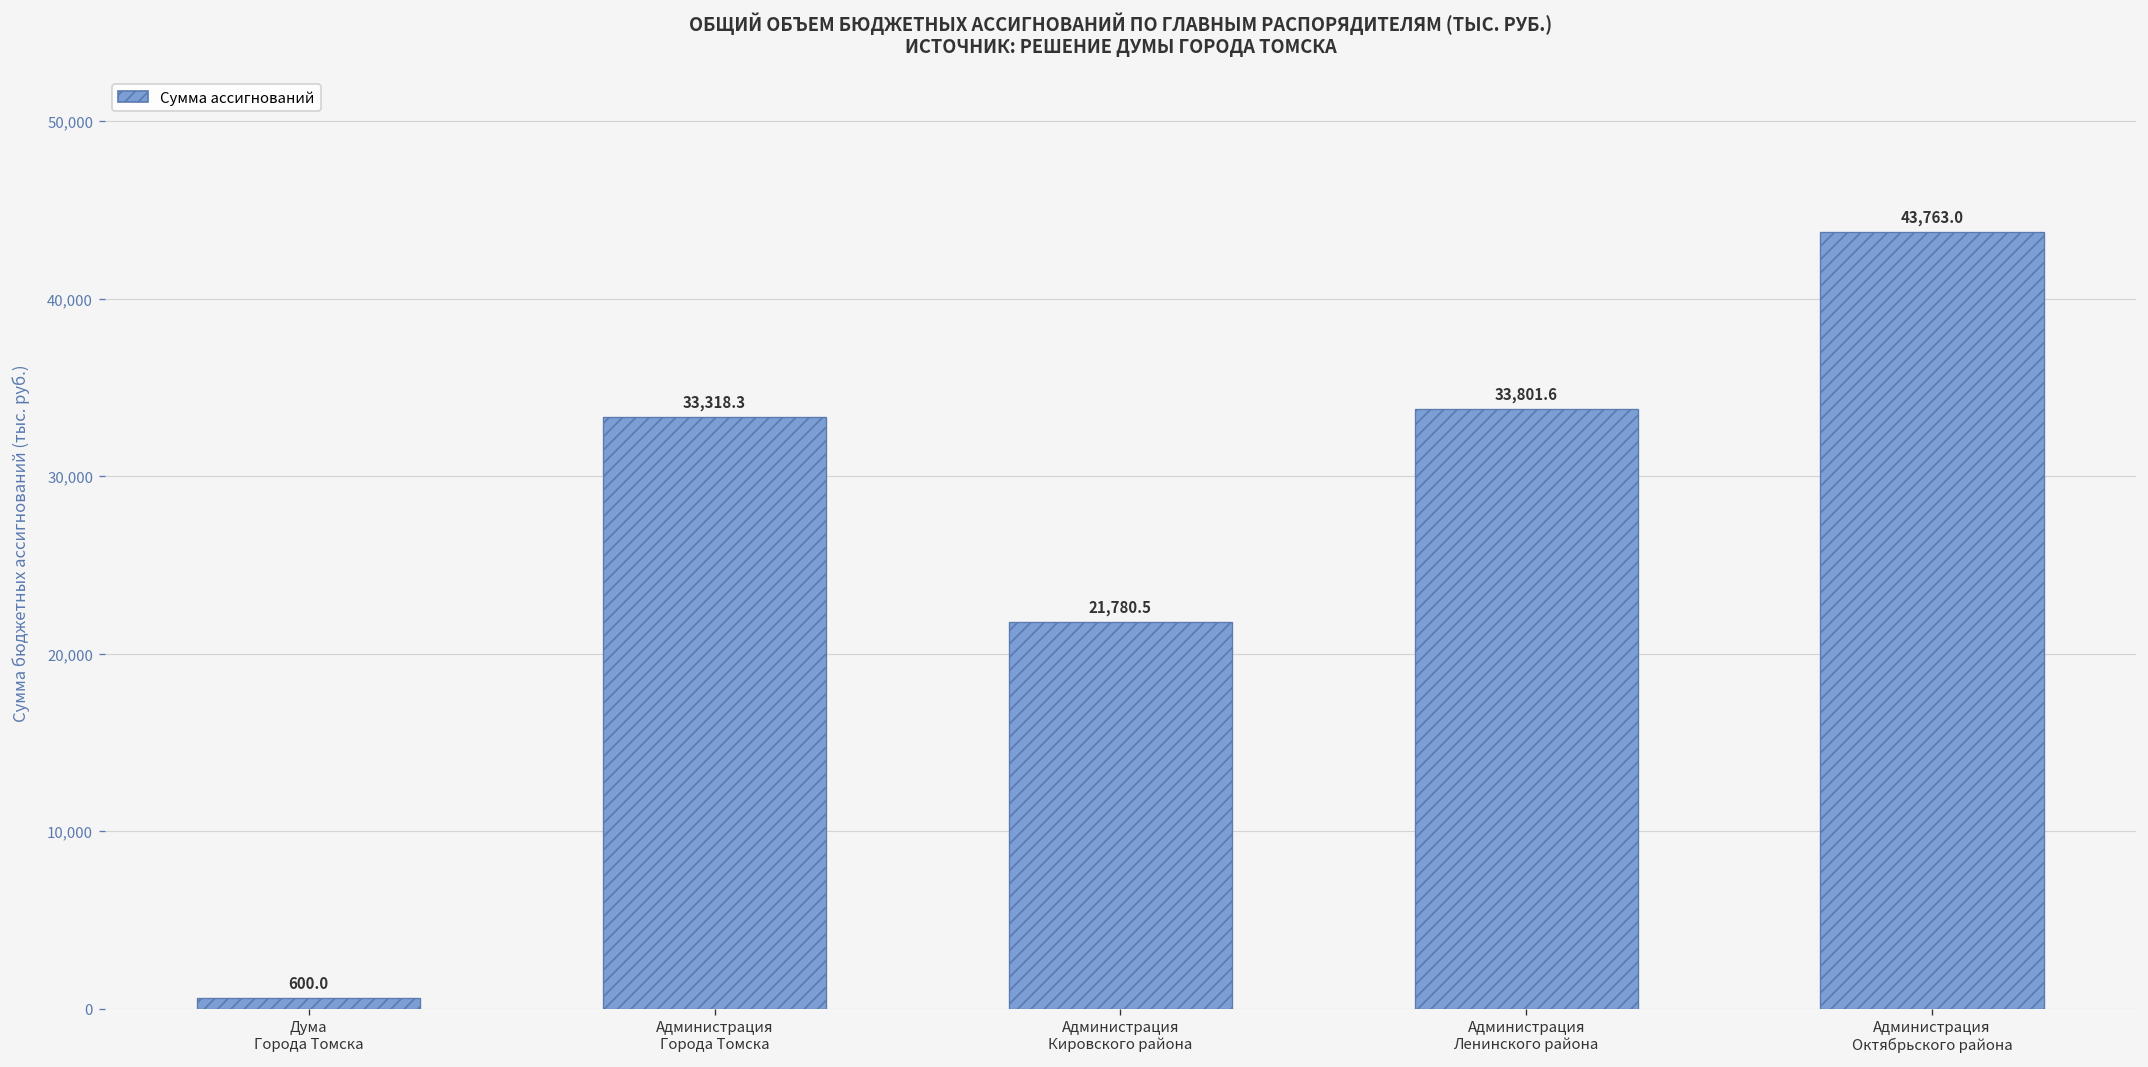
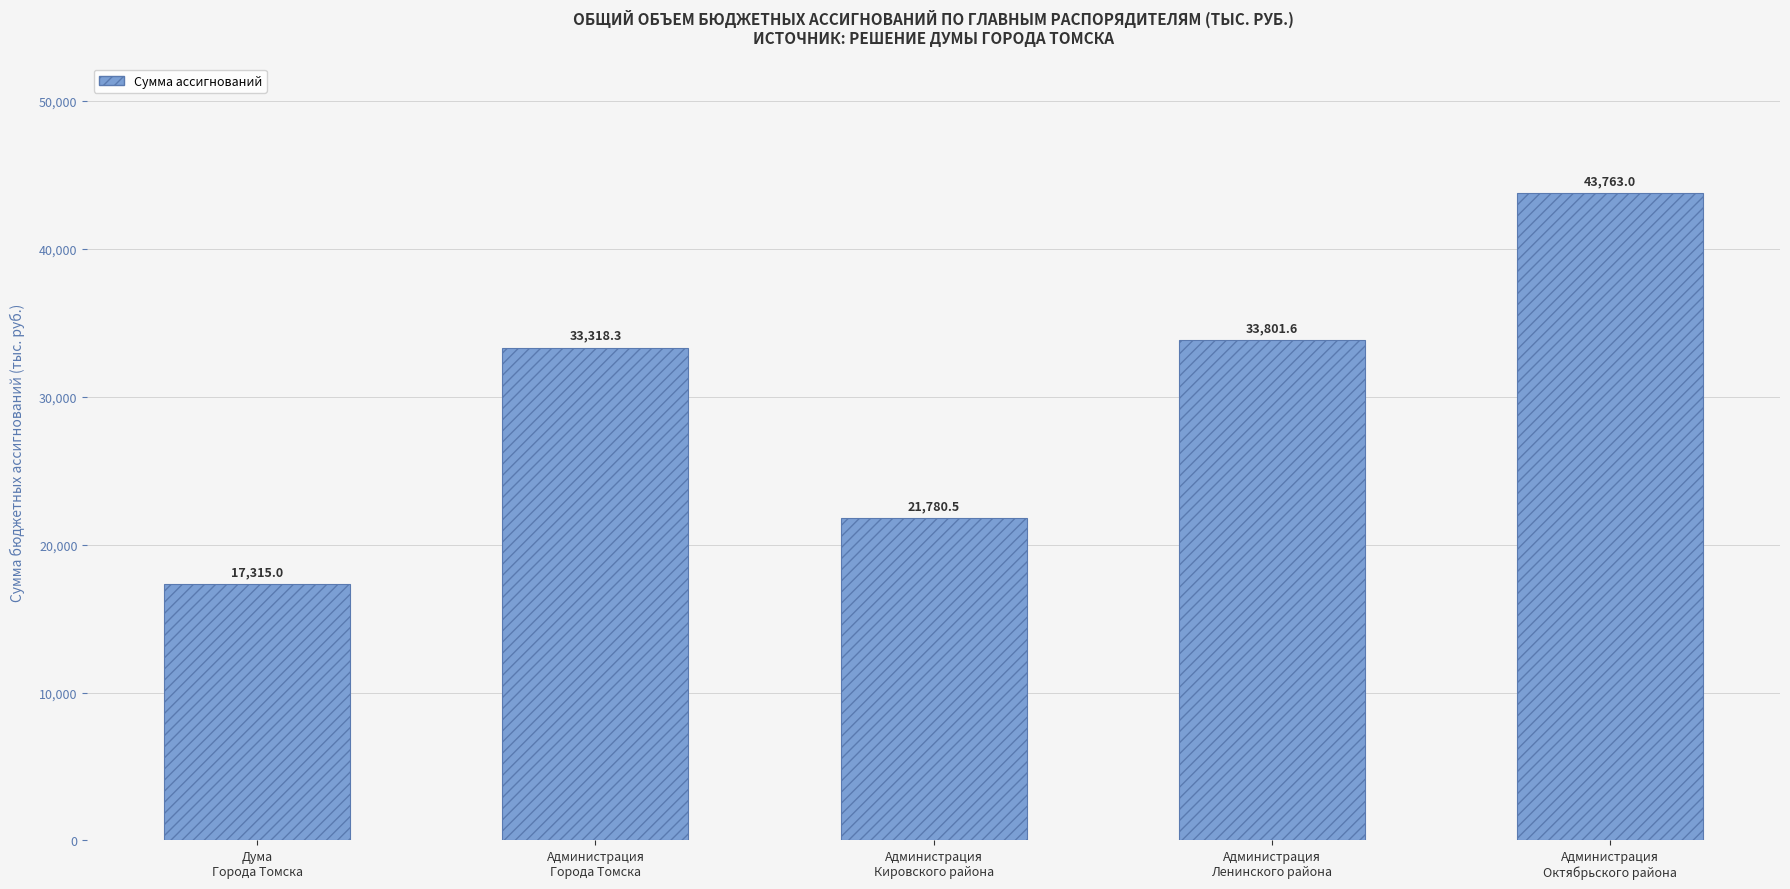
  {
-   "Дума Города Томска": "600.0",
+   "Дума Города Томска": "17,315.0",
    "Администрация Города Томска": "33,318.3",
    "Администрация Кировского района": "21,780.5",
    "Администрация Ленинского района": "33,801.6",
    "Администрация Октябрьского района": "43,763.0"
  }
